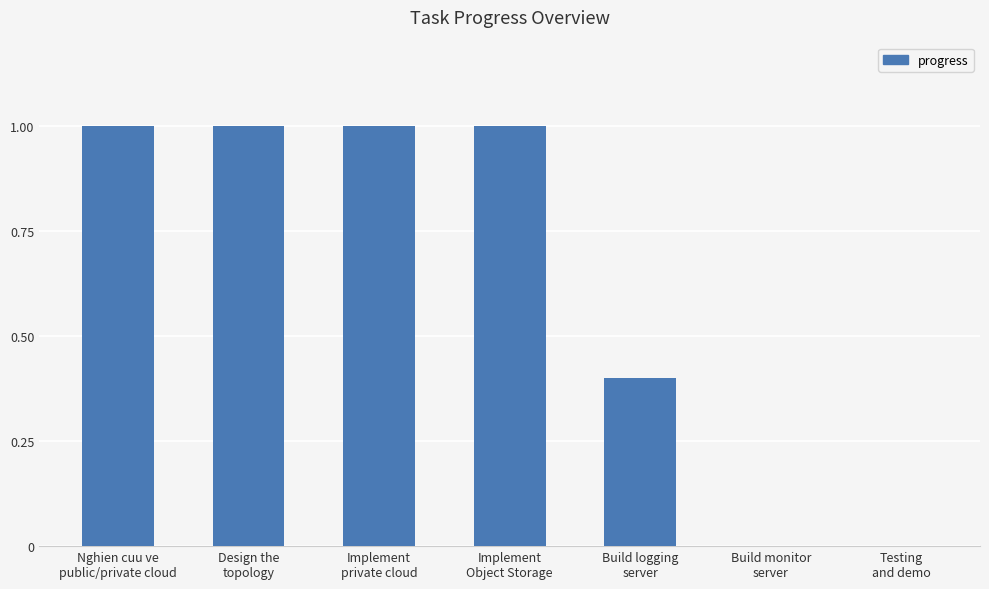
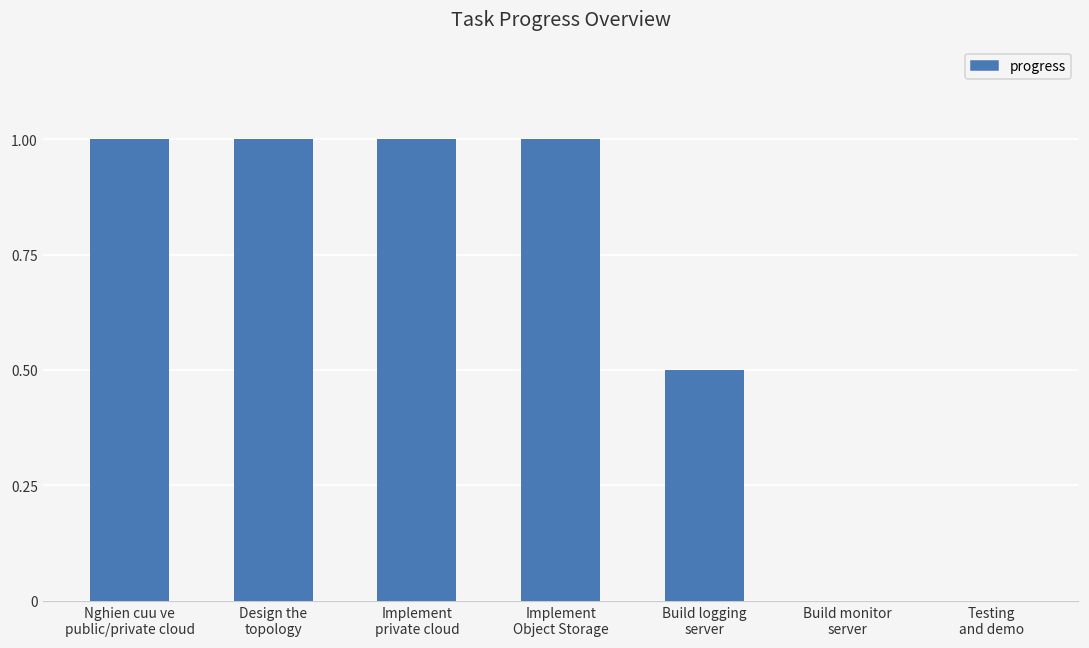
  {
    "Nghien cuu ve public/private cloud": 1.0,
    "Design the topology": 1.0,
    "Implement private cloud": 1.0,
    "Implement Object Storage": 1.0,
-   "Build logging server": 0.4,
+   "Build logging server": 0.5,
    "Build monitor server": 0.0,
    "Testing and demo": 0.0
  }
